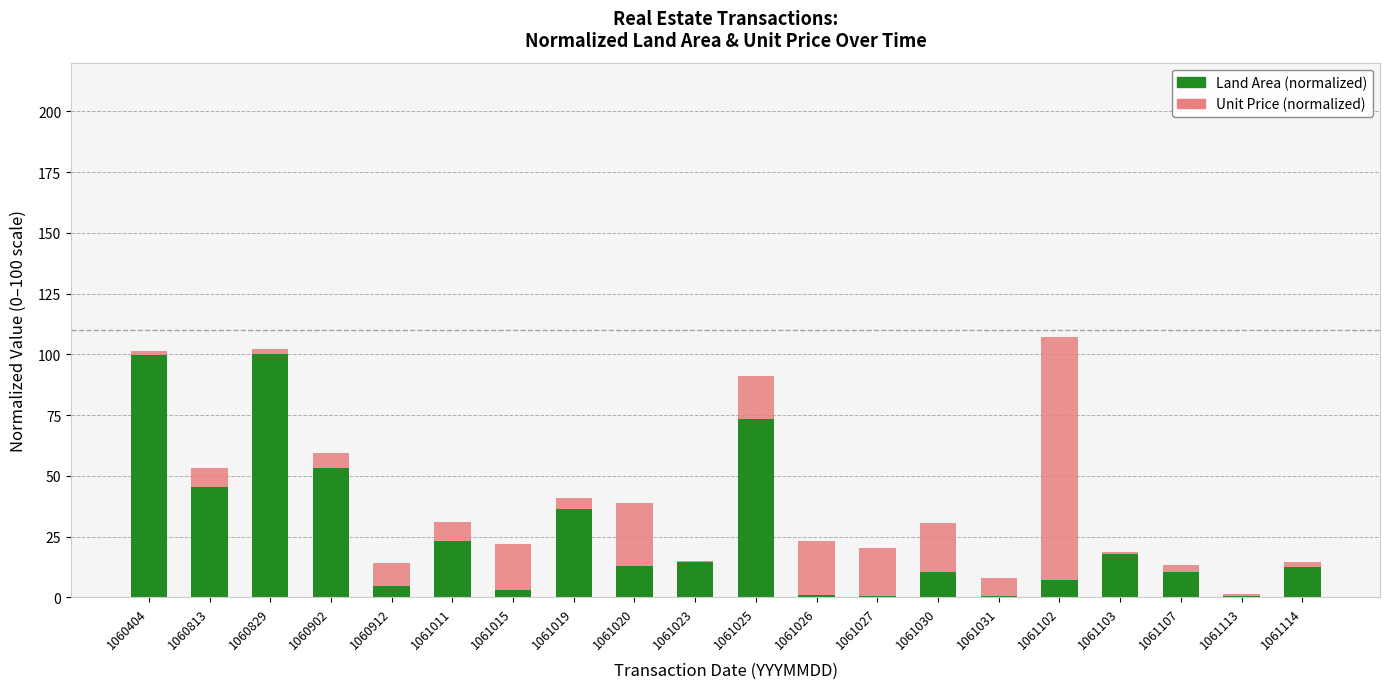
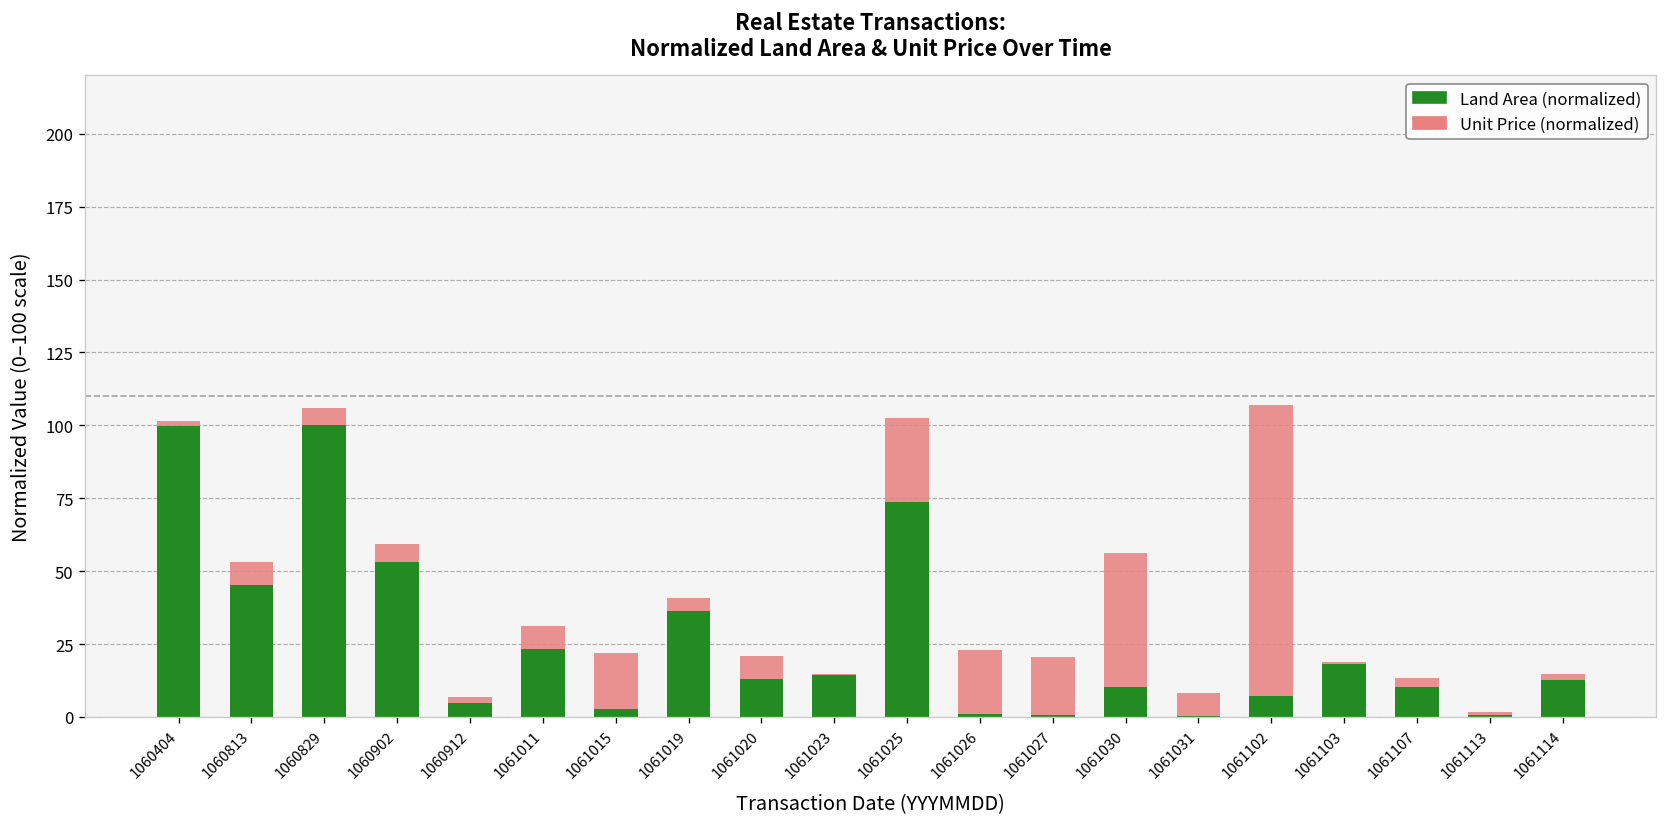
  {
    "Land Area (normalized)": {
      "1060404": 100,
      "1060813": 45,
      "1060829": 100,
      "1060902": 53,
      "1060912": 5,
      "1061011": 23,
      "1061015": 3,
      "1061019": 36,
      "1061020": 13,
      "1061023": 14,
      "1061025": 74,
      "1061026": 1,
      "1061030": 10,
      "1061102": 7,
      "1061103": 18,
      "1061107": 10,
      "1061114": 13
    },
    "Unit Price (normalized)": {
      "1060404": 2,
      "1060813": 8,
-     "1060829": 2,
+     "1060829": 6,
      "1060902": 6,
-     "1060912": 9,
+     "1060912": 2,
      "1061011": 8,
      "1061015": 19,
      "1061019": 4,
-     "1061020": 26,
-     "1061025": 18,
+     "1061020": 8,
+     "1061025": 29,
      "1061026": 22,
      "1061027": 20,
-     "1061030": 20,
+     "1061030": 46,
      "1061031": 8,
      "1061102": 100,
      "1061107": 3,
      "1061114": 2
    }
  }
